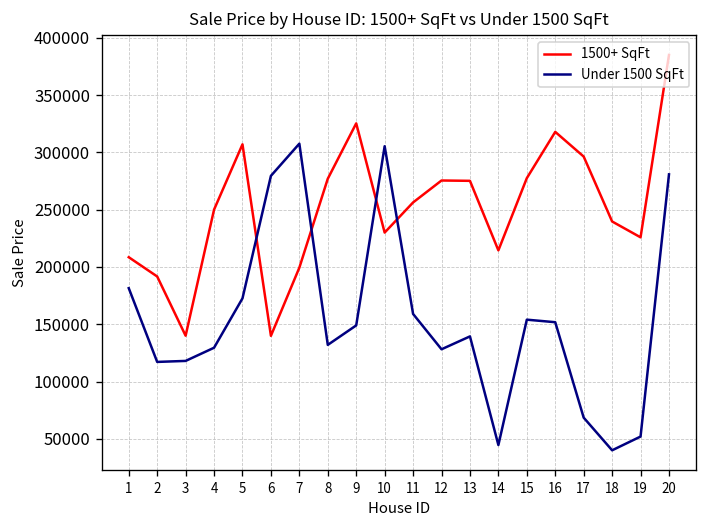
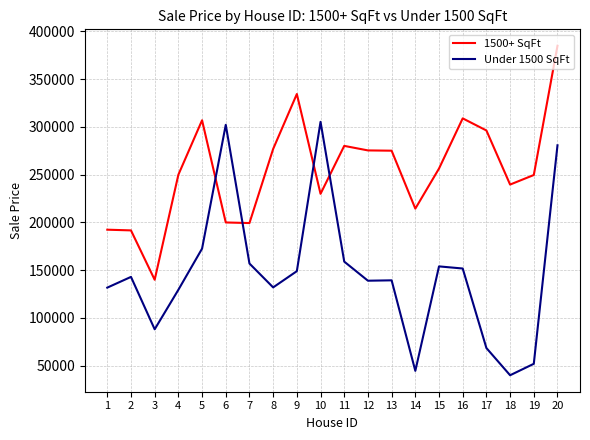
  {
    "1500+ SqFt": {
-     "1": 210000,
+     "1": 190000,
      "2": 190000,
      "3": 140000,
      "4": 250000,
      "5": 310000,
-     "6": 140000,
+     "6": 200000,
      "7": 200000,
      "8": 280000,
-     "9": 325000,
+     "9": 335000,
      "10": 230000,
-     "11": 260000,
+     "11": 280000,
      "12": 280000,
      "13": 280000,
      "14": 210000,
-     "15": 280000,
-     "16": 320000,
+     "15": 260000,
+     "16": 310000,
      "17": 300000,
      "18": 240000,
-     "19": 230000
+     "19": 250000
    },
    "Under 1500 SqFt": {
-     "1": 180000,
-     "2": 120000,
-     "3": 120000,
+     "1": 130000,
+     "2": 140000,
+     "3": 90000,
      "4": 130000,
      "5": 170000,
-     "6": 280000,
-     "7": 310000,
+     "6": 300000,
+     "7": 160000,
      "8": 130000,
      "9": 150000,
      "10": 310000,
      "11": 160000,
-     "12": 130000,
+     "12": 140000,
      "13": 140000,
      "14": 40000,
      "15": 150000,
      "16": 150000,
      "17": 70000,
      "18": 40000,
      "19": 50000,
      "20": 280000
    }
  }
